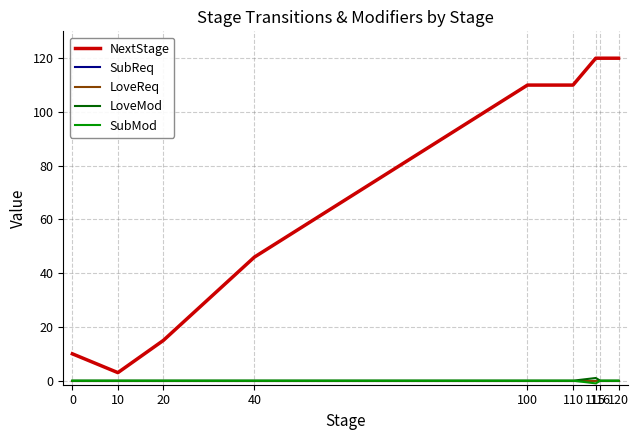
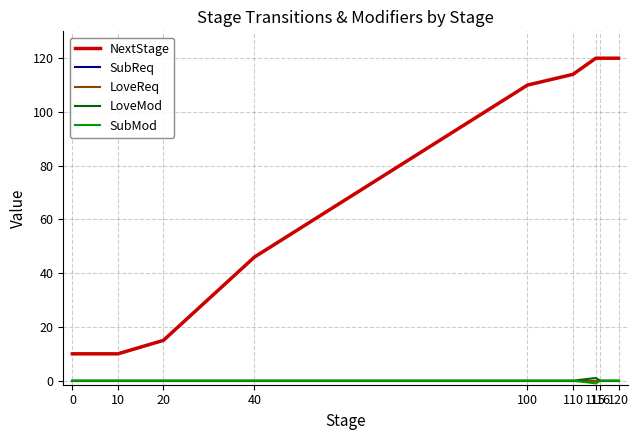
  {
    "NextStage": {
      "0": 10,
-     "10": 3,
+     "10": 10,
      "20": 15,
      "40": 46,
      "100": 110,
-     "110": 110,
+     "110": 114,
      "120": 120
    }
  }
